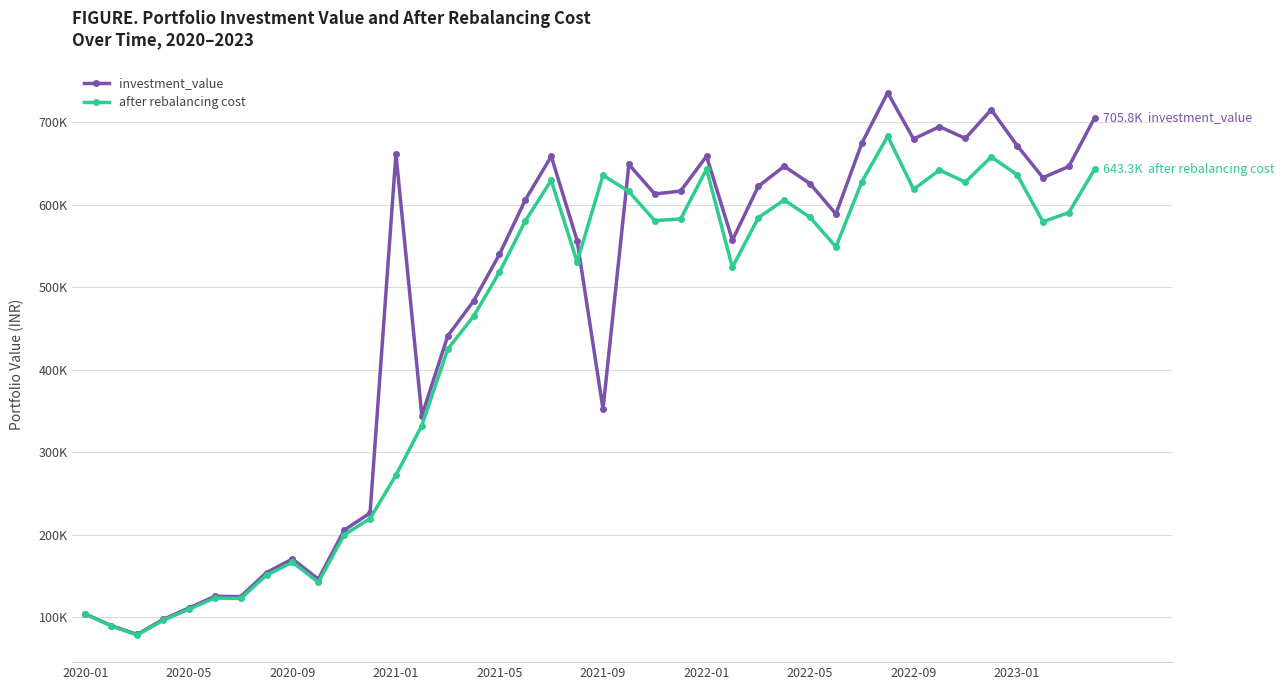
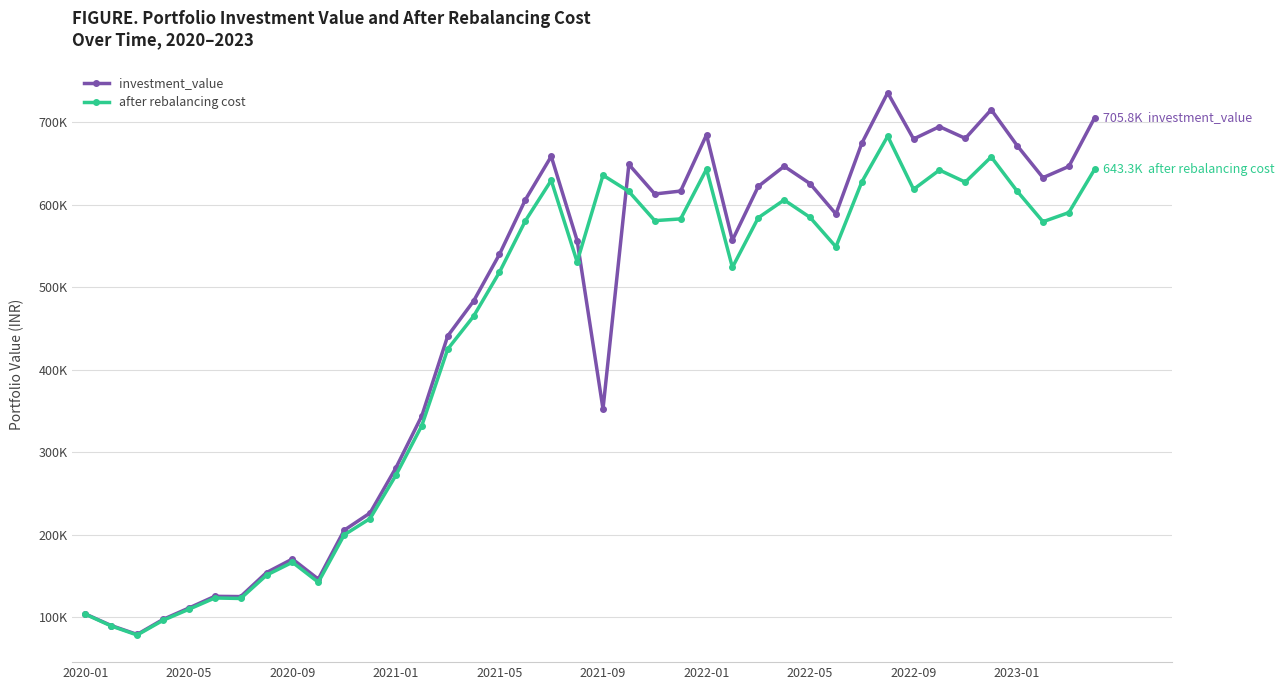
  {
    "investment_value": {
      "2020-09": 170000,
-     "2021-01": 660000,
+     "2021-01": 280000,
      "2021-05": 540000,
      "2021-09": 350000,
-     "2022-01": 660000,
+     "2022-01": 680000,
      "2022-05": 630000,
      "2022-09": 680000,
      "2023-01": 670000
    },
    "after rebalancing cost": {
      "2020-09": 170000,
      "2021-01": 270000,
      "2021-05": 520000,
      "2021-09": 640000,
      "2022-01": 640000,
      "2022-05": 580000,
      "2022-09": 620000,
-     "2023-01": 640000
+     "2023-01": 620000
    }
  }
